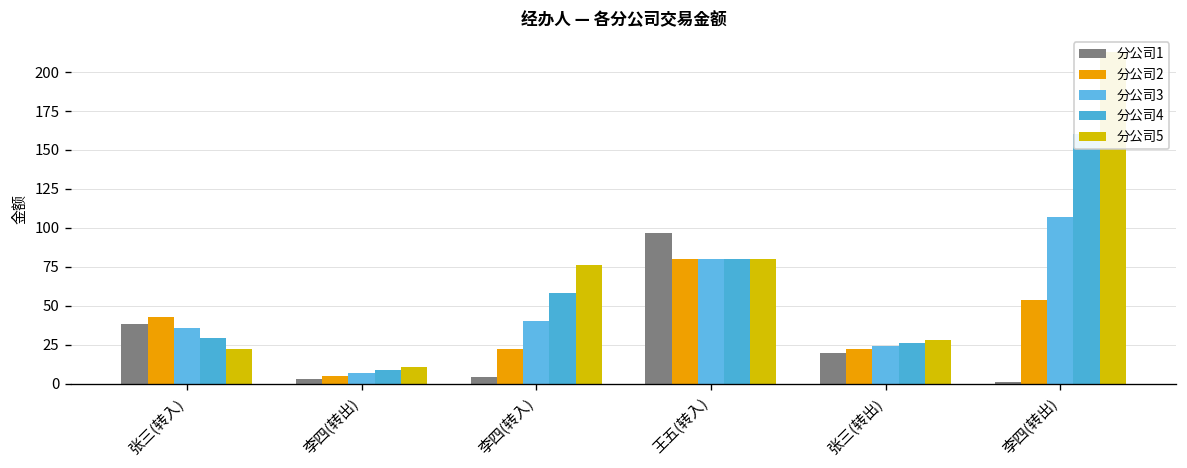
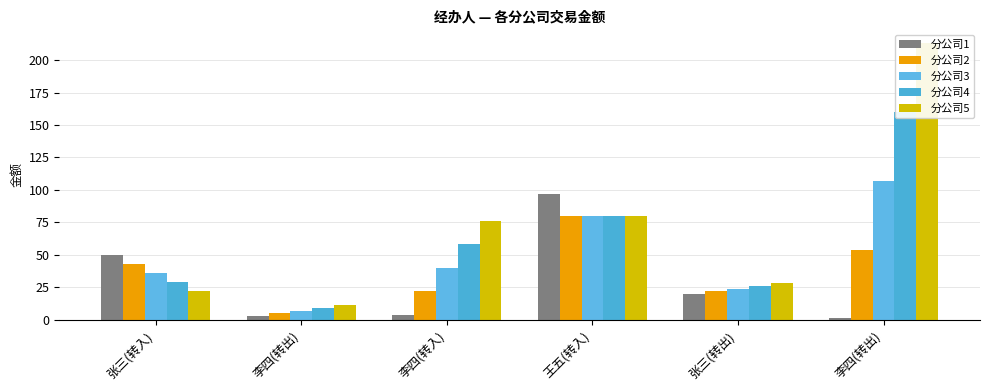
  {
    "分公司1": {
-     "张三(转入)": 38,
+     "张三(转入)": 50,
      "李四(转入)": 4,
      "王五(转入)": 97,
      "张三(转出)": 20
    }
  }
